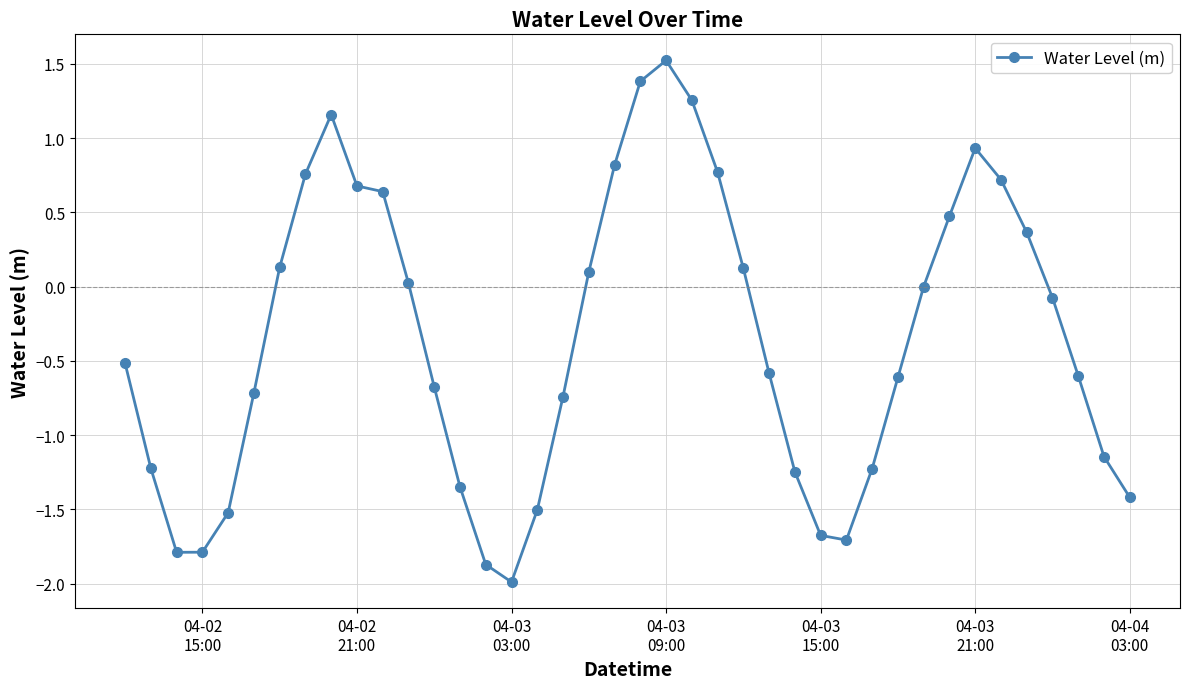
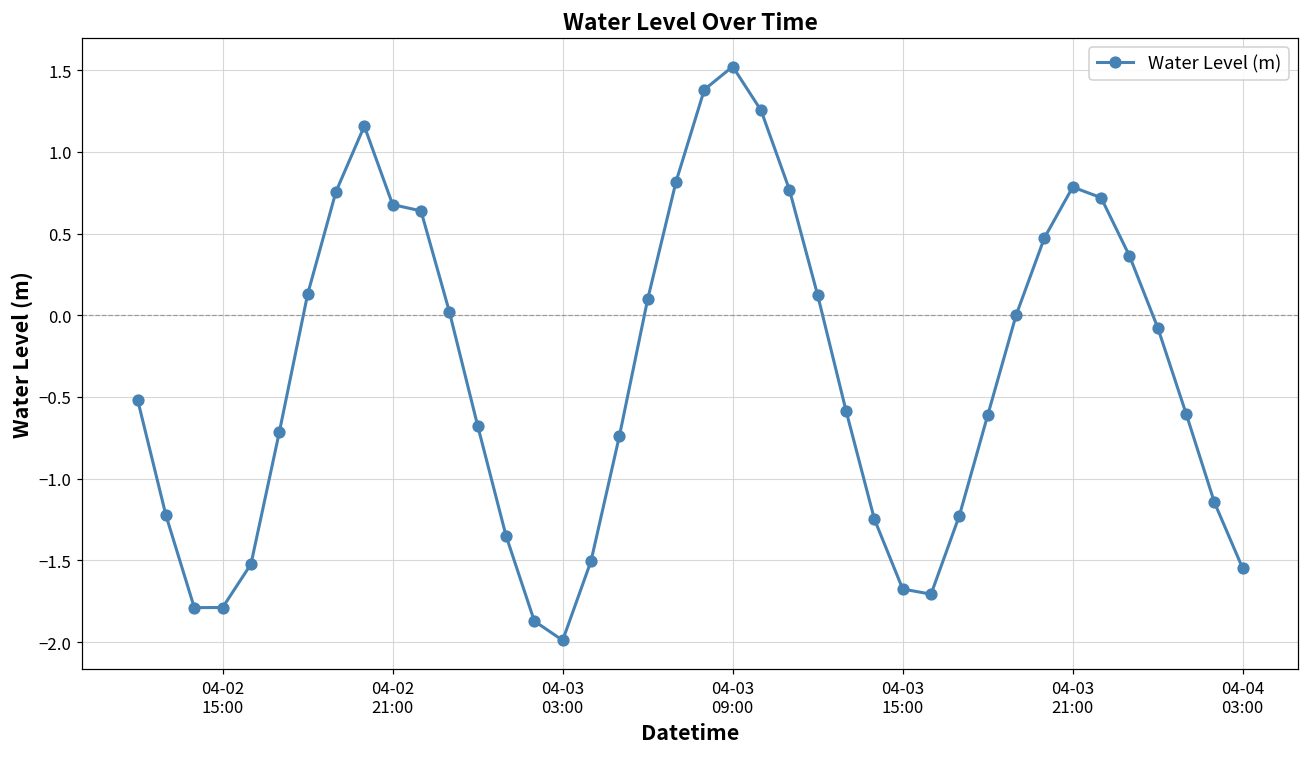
  {
    "04-02 15:00": -1.79,
    "04-02 21:00": 0.68,
    "04-03 03:00": -1.99,
    "04-03 09:00": 1.52,
    "04-03 15:00": -1.68,
-   "04-03 21:00": 0.93,
-   "04-04 03:00": -1.42
+   "04-03 21:00": 0.78,
+   "04-04 03:00": -1.55
  }
